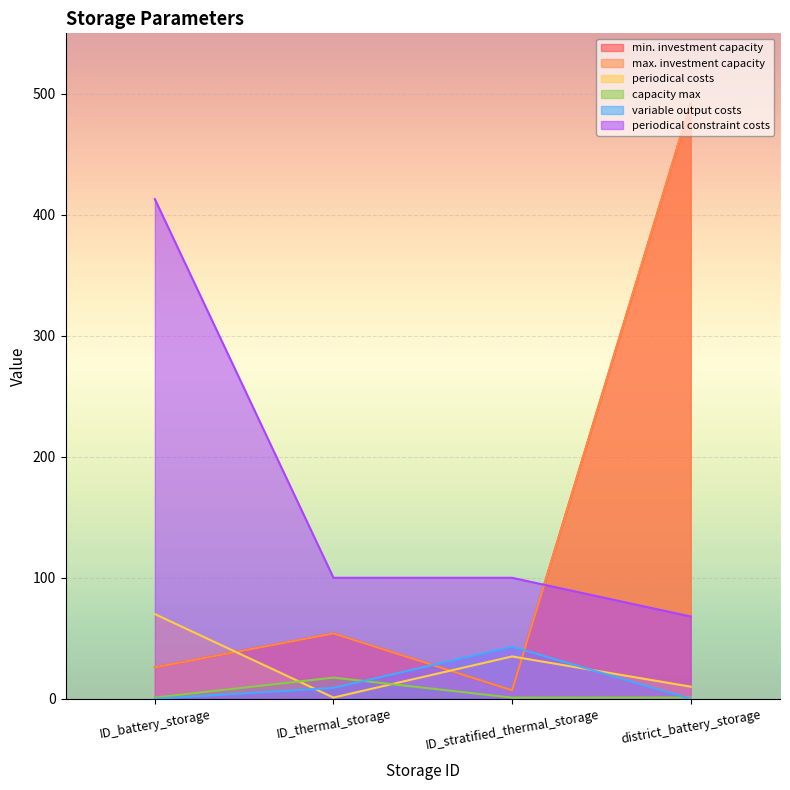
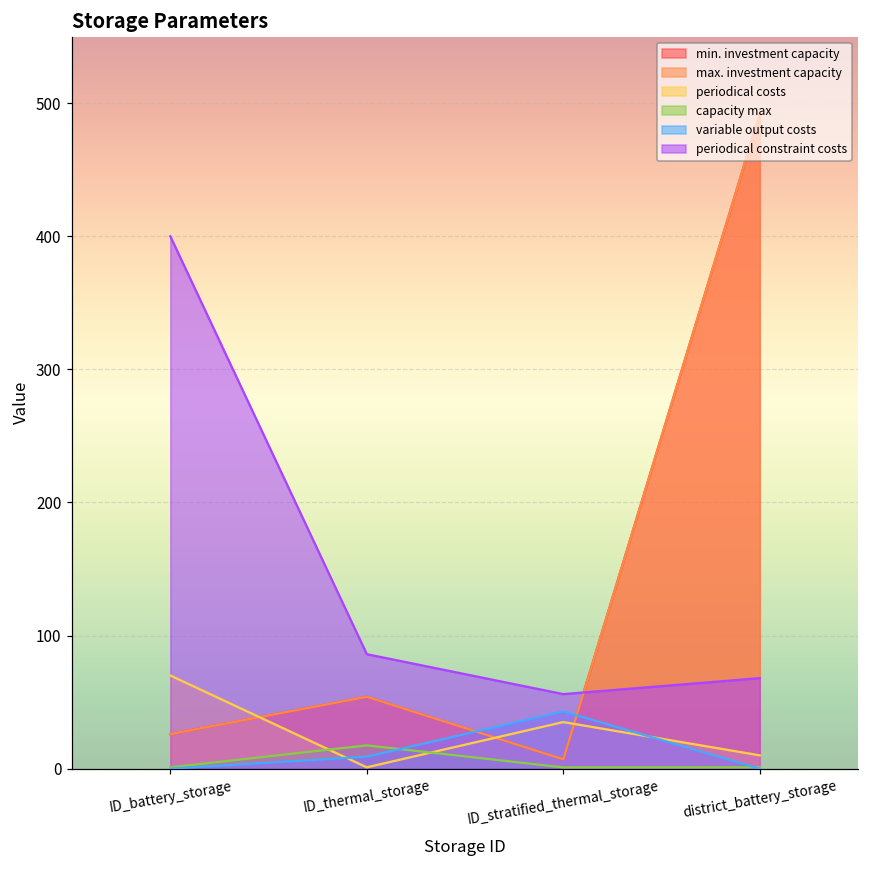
  {
    "capacity max": {
      "ID_thermal_storage": 18,
      "ID_stratified_thermal_storage": 1
    },
    "variable output costs": {
      "ID_thermal_storage": 9,
      "ID_stratified_thermal_storage": 43
    },
    "periodical constraint costs": {
-     "ID_battery_storage": 413,
-     "ID_thermal_storage": 100,
-     "ID_stratified_thermal_storage": 100,
+     "ID_battery_storage": 400,
+     "ID_thermal_storage": 86,
+     "ID_stratified_thermal_storage": 56,
      "district_battery_storage": 68
    }
  }
